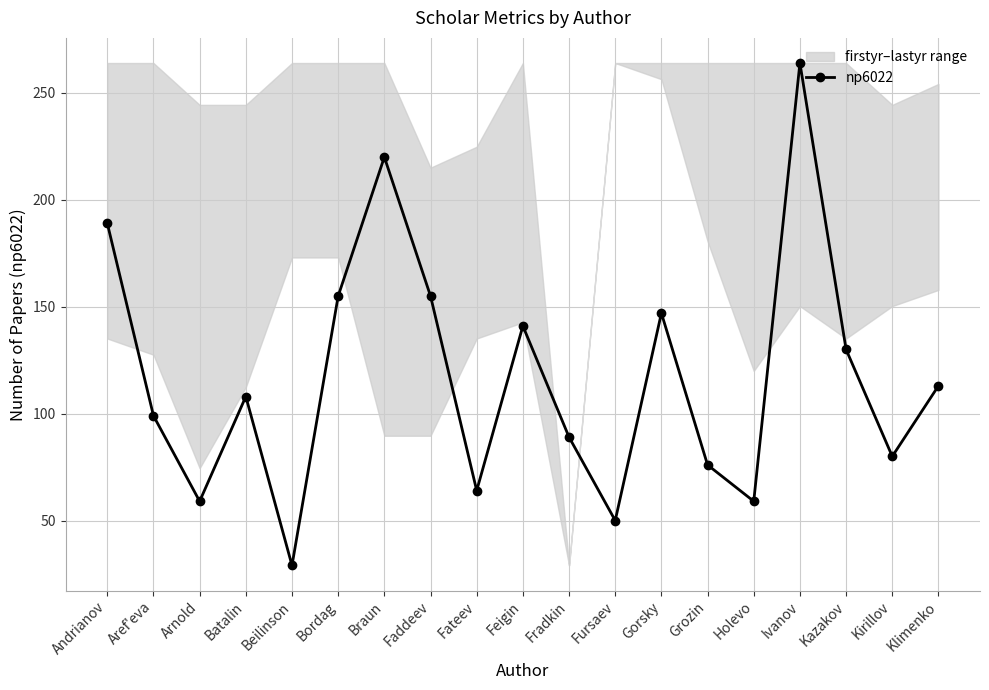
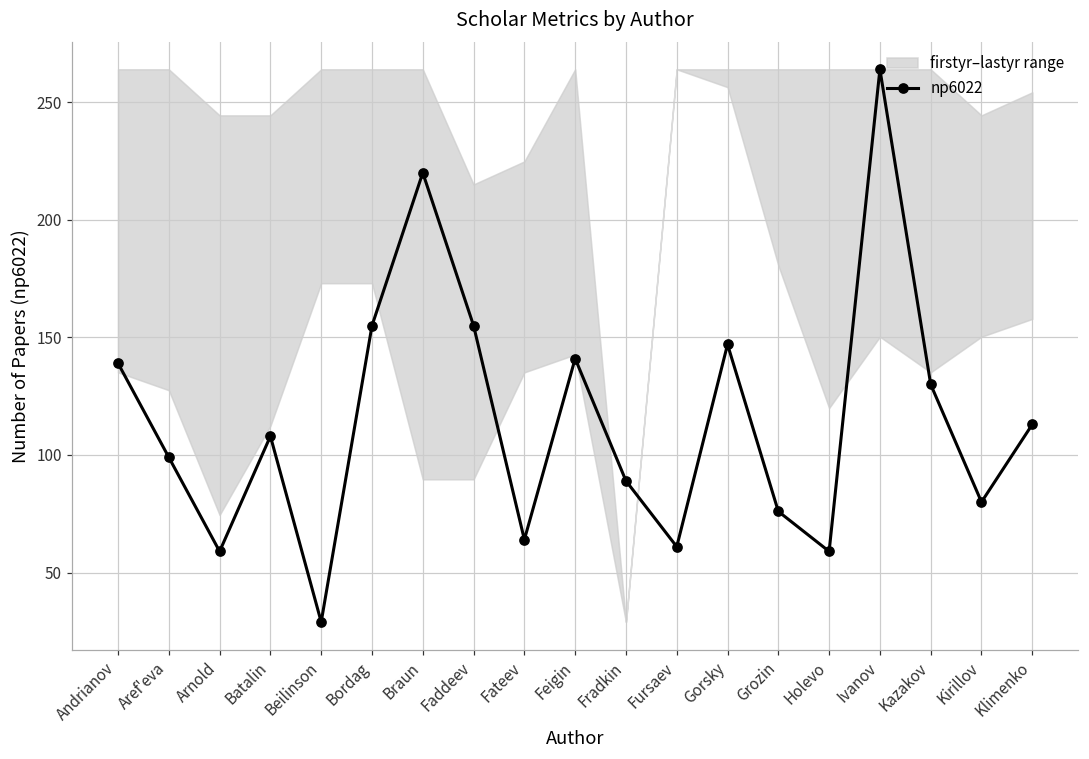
  {
    "np6022": {
-     "Andrianov": 189,
+     "Andrianov": 139,
      "Aref'eva": 99,
      "Arnold": 59,
      "Batalin": 108,
      "Beilinson": 29,
      "Bordag": 155,
      "Braun": 220,
      "Faddeev": 155,
      "Fateev": 64,
      "Feigin": 141,
      "Fradkin": 89,
-     "Fursaev": 50,
+     "Fursaev": 61,
      "Gorsky": 147,
      "Grozin": 76,
      "Holevo": 59,
      "Kazakov": 130,
      "Kirillov": 80,
      "Klimenko": 113
    },
    "firstyr–lastyr range": {
      "Fradkin": 0,
      "Fursaev": 0
    }
  }
